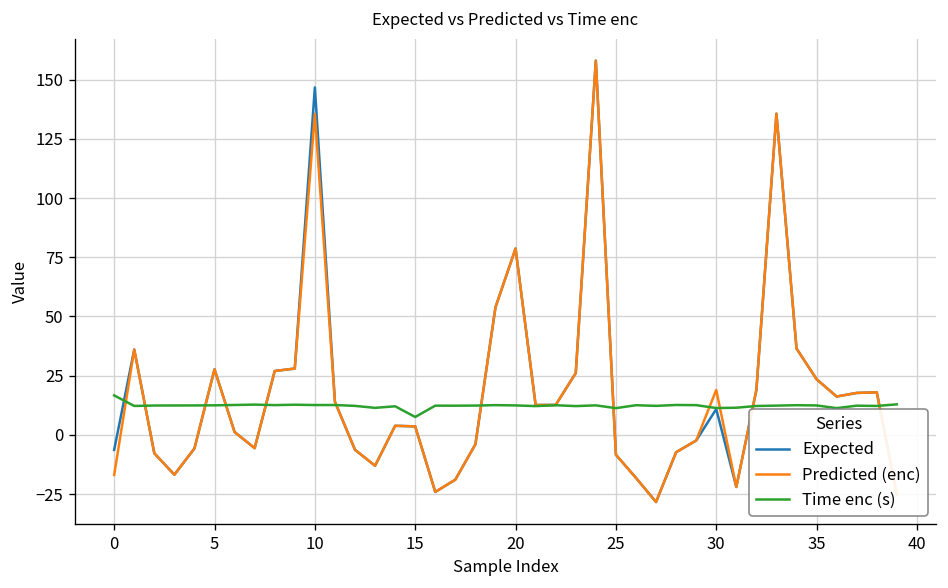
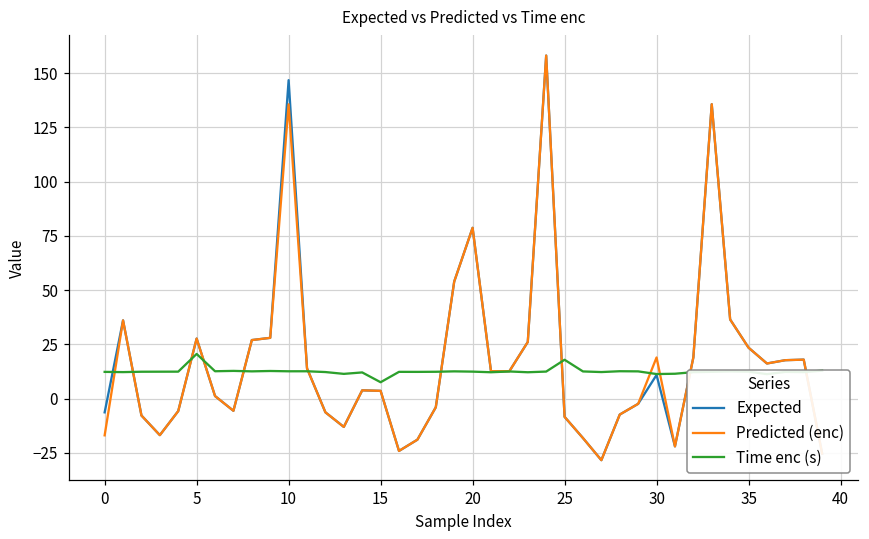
  {
    "Expected": {
      "0": -6,
      "10": 147
    },
    "Predicted (enc)": {
      "0": -17,
      "10": 136,
      "30": 19
    },
    "Time enc (s)": {
-     "0": 17,
-     "5": 12,
+     "0": 12,
+     "5": 21,
      "10": 13,
      "15": 8,
      "20": 12,
-     "25": 11,
+     "25": 18,
      "35": 12
    }
  }
